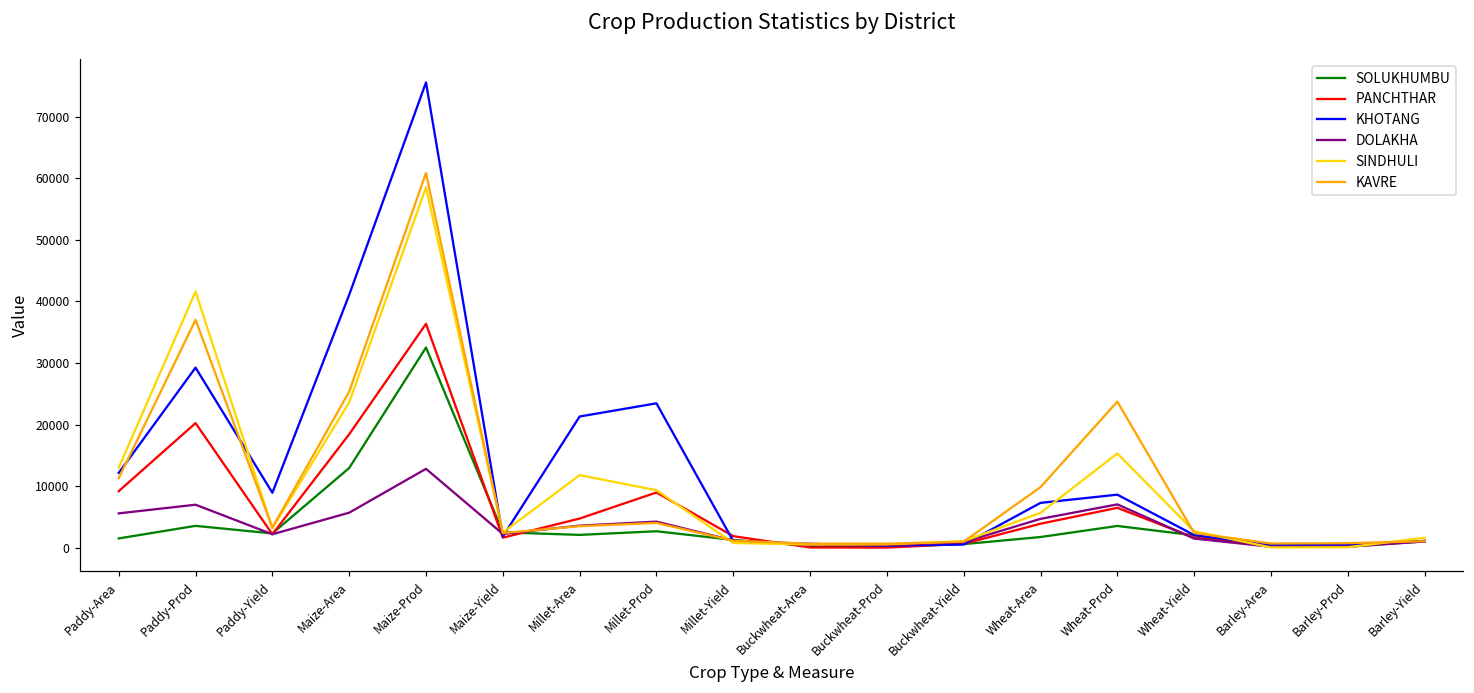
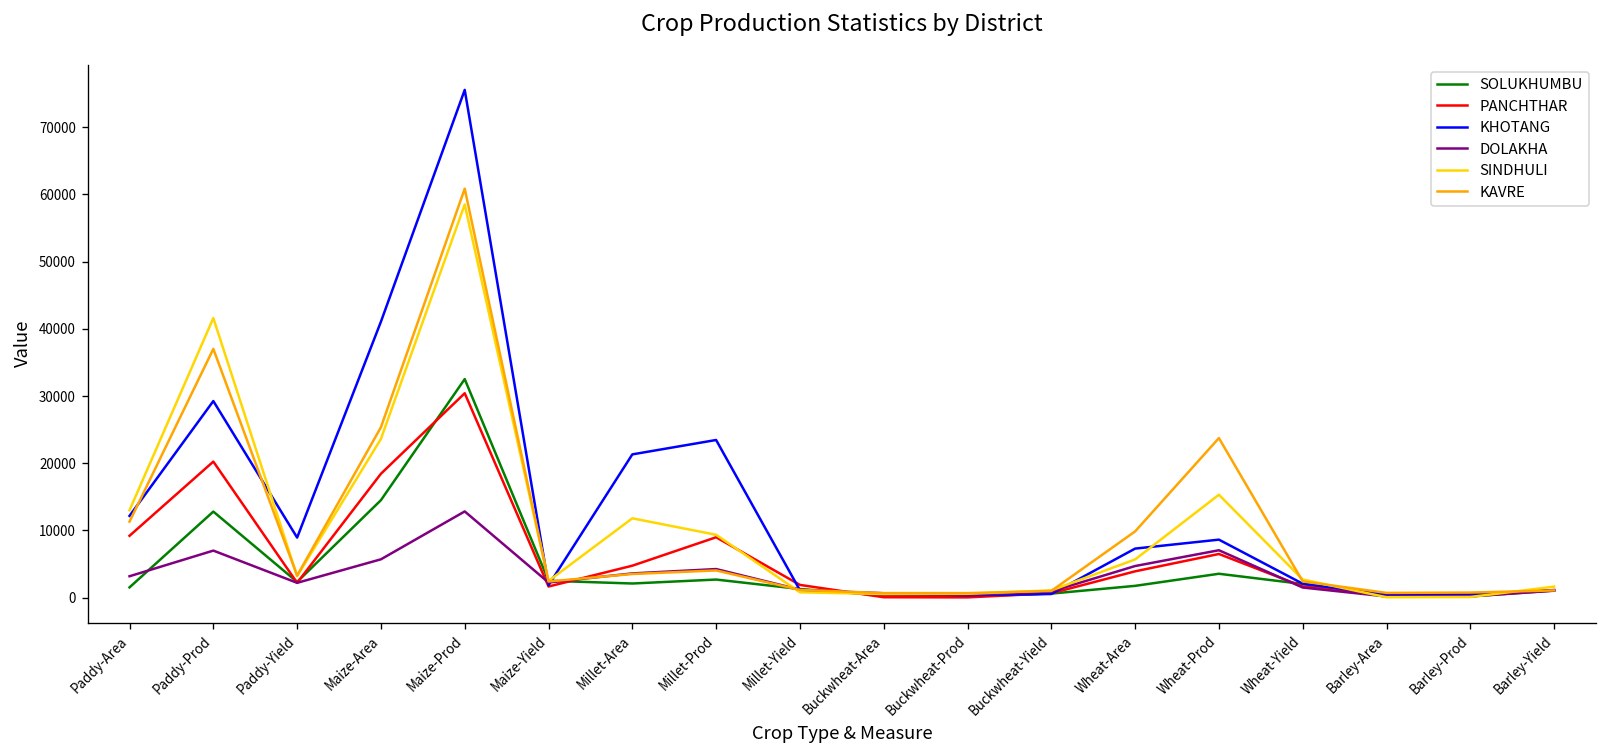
  {
    "SOLUKHUMBU": {
      "Paddy-Area": 2000,
-     "Paddy-Prod": 4000,
-     "Maize-Area": 13000,
+     "Paddy-Prod": 13000,
+     "Maize-Area": 15000,
      "Maize-Prod": 33000,
      "Millet-Area": 2000,
      "Millet-Prod": 3000,
      "Wheat-Area": 2000,
      "Wheat-Prod": 4000
    },
    "PANCHTHAR": {
      "Paddy-Area": 9000,
      "Paddy-Prod": 20000,
      "Maize-Area": 18000,
-     "Maize-Prod": 36000,
+     "Maize-Prod": 30000,
      "Millet-Area": 5000,
      "Millet-Yield": 2000,
      "Wheat-Area": 4000,
      "Wheat-Prod": 6000
    },
    "KHOTANG": {
      "Paddy-Area": 12000,
      "Paddy-Prod": 29000,
      "Paddy-Yield": 9000,
      "Maize-Area": 41000,
      "Maize-Prod": 76000,
      "Millet-Area": 21000,
      "Millet-Prod": 23000,
      "Wheat-Area": 7000,
      "Wheat-Prod": 9000
    },
    "DOLAKHA": {
-     "Paddy-Area": 6000,
+     "Paddy-Area": 3000,
      "Paddy-Prod": 7000,
      "Maize-Area": 6000,
      "Maize-Prod": 13000,
      "Wheat-Area": 5000,
      "Wheat-Prod": 7000
    }
  }
